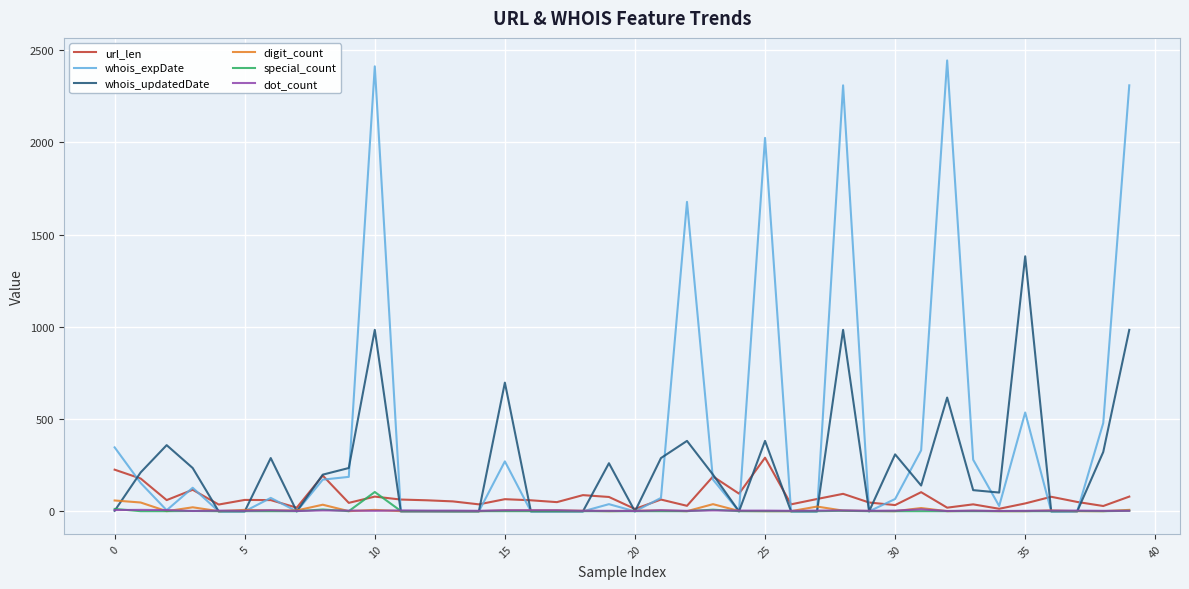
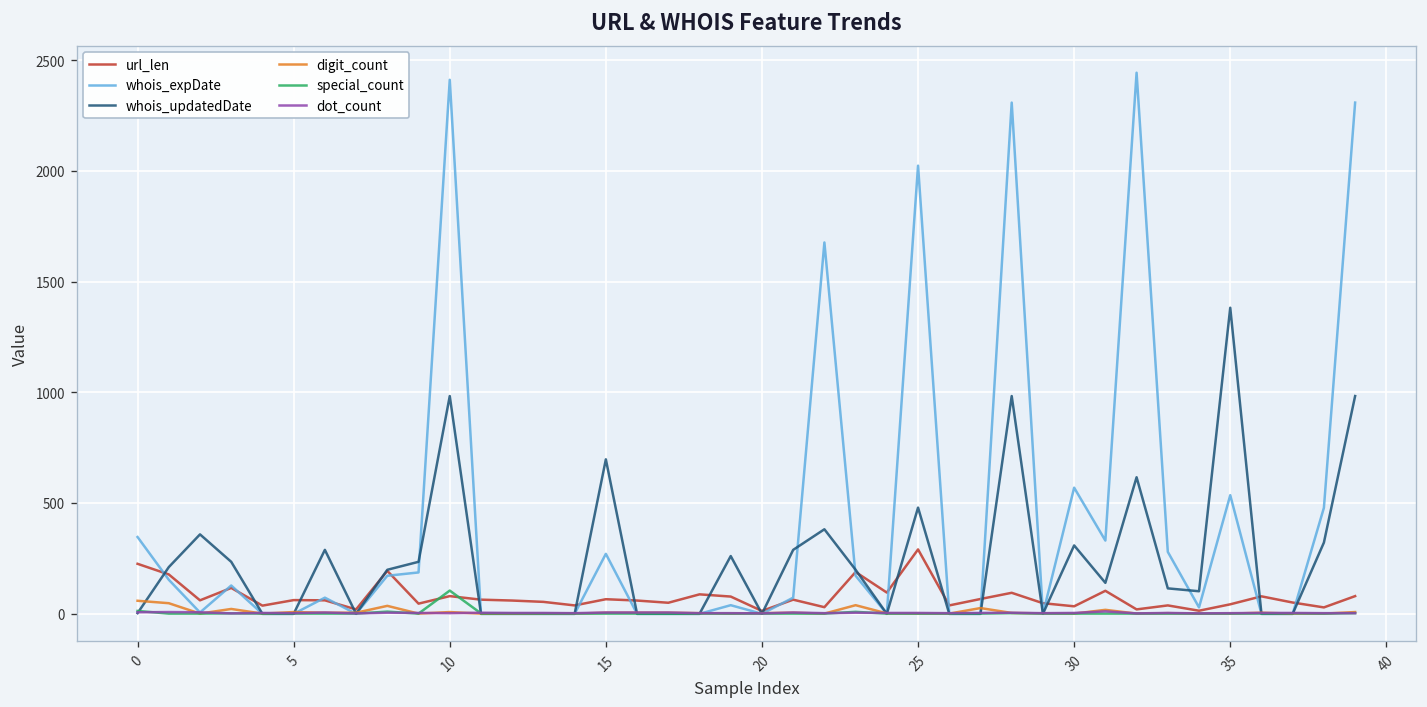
  {
    "url_len": {
      "0": 230,
      "5": 60,
      "10": 80,
      "15": 70,
      "25": 290,
      "30": 30,
      "35": 40
    },
    "whois_expDate": {
      "0": 350,
      "10": 2410,
      "15": 270,
      "25": 2020,
-     "30": 70,
+     "30": 570,
      "35": 540
    },
    "whois_updatedDate": {
      "10": 980,
      "15": 700,
-     "25": 380,
+     "25": 480,
      "30": 310,
      "35": 1380
    },
    "digit_count": {
      "0": 60
    },
    "special_count": {
      "10": 100
    }
  }
